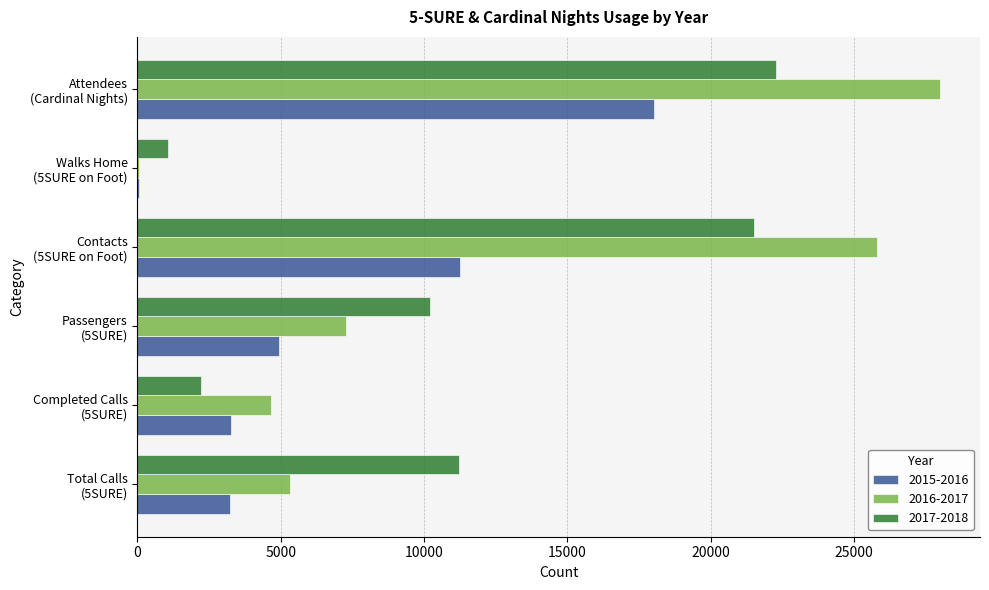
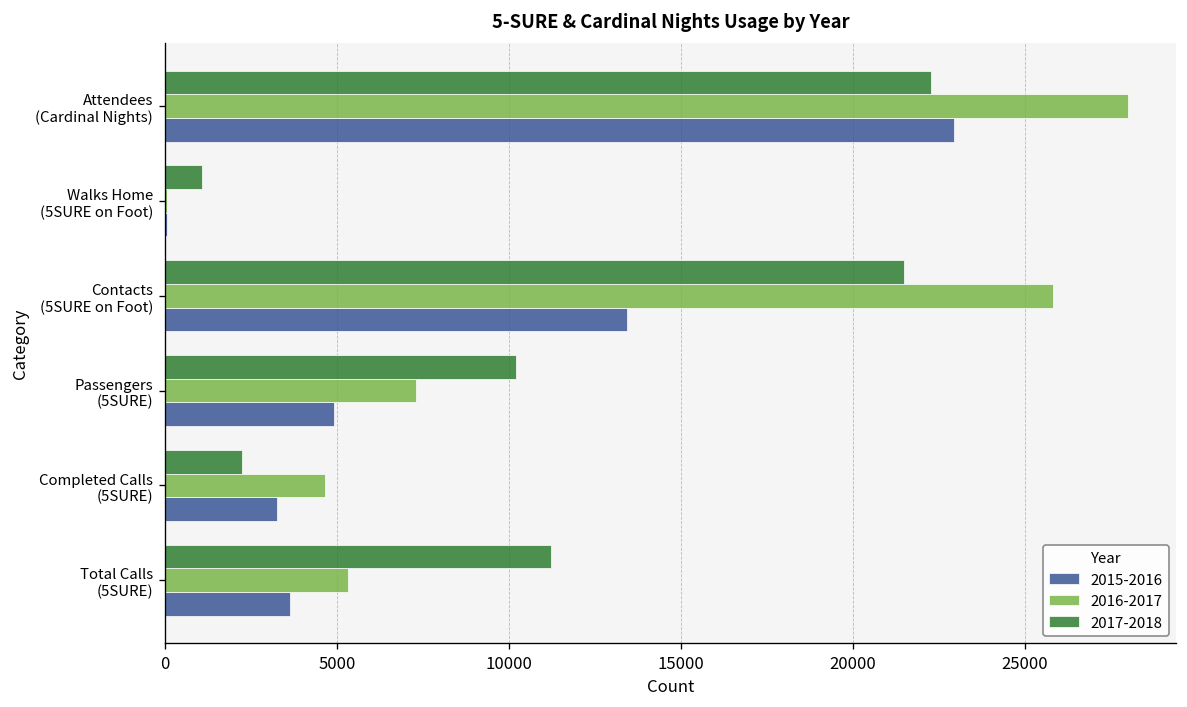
  {
    "2015-2016": {
-     "Attendees (Cardinal Nights)": 18000,
-     "Contacts (5SURE on Foot)": 11200,
+     "Attendees (Cardinal Nights)": 22900,
+     "Contacts (5SURE on Foot)": 13400,
      "Passengers (5SURE)": 4900,
      "Completed Calls (5SURE)": 3200,
-     "Total Calls (5SURE)": 3200
+     "Total Calls (5SURE)": 3600
    },
    "2016-2017": {
      "Attendees (Cardinal Nights)": 28000,
      "Contacts (5SURE on Foot)": 25800,
      "Passengers (5SURE)": 7300,
      "Completed Calls (5SURE)": 4700,
      "Total Calls (5SURE)": 5300
    },
    "2017-2018": {
      "Attendees (Cardinal Nights)": 22300,
      "Walks Home (5SURE on Foot)": 1100,
      "Contacts (5SURE on Foot)": 21500,
      "Passengers (5SURE)": 10200,
      "Completed Calls (5SURE)": 2200,
      "Total Calls (5SURE)": 11200
    }
  }
